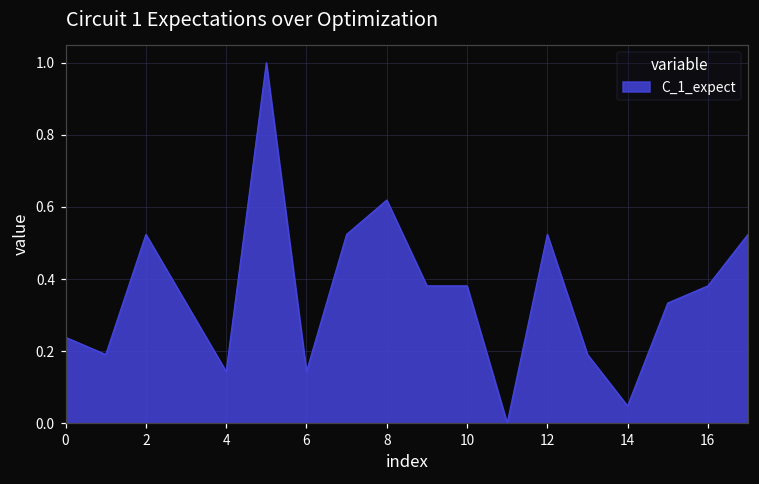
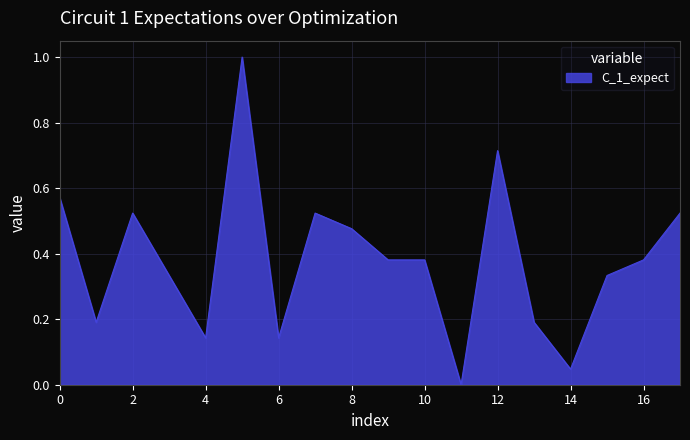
  {
-   "0": 0.24,
+   "0": 0.57,
    "2": 0.52,
    "4": 0.14,
    "6": 0.14,
-   "8": 0.62,
+   "8": 0.48,
    "10": 0.38,
-   "12": 0.52,
+   "12": 0.71,
    "14": 0.05,
    "16": 0.38
  }
